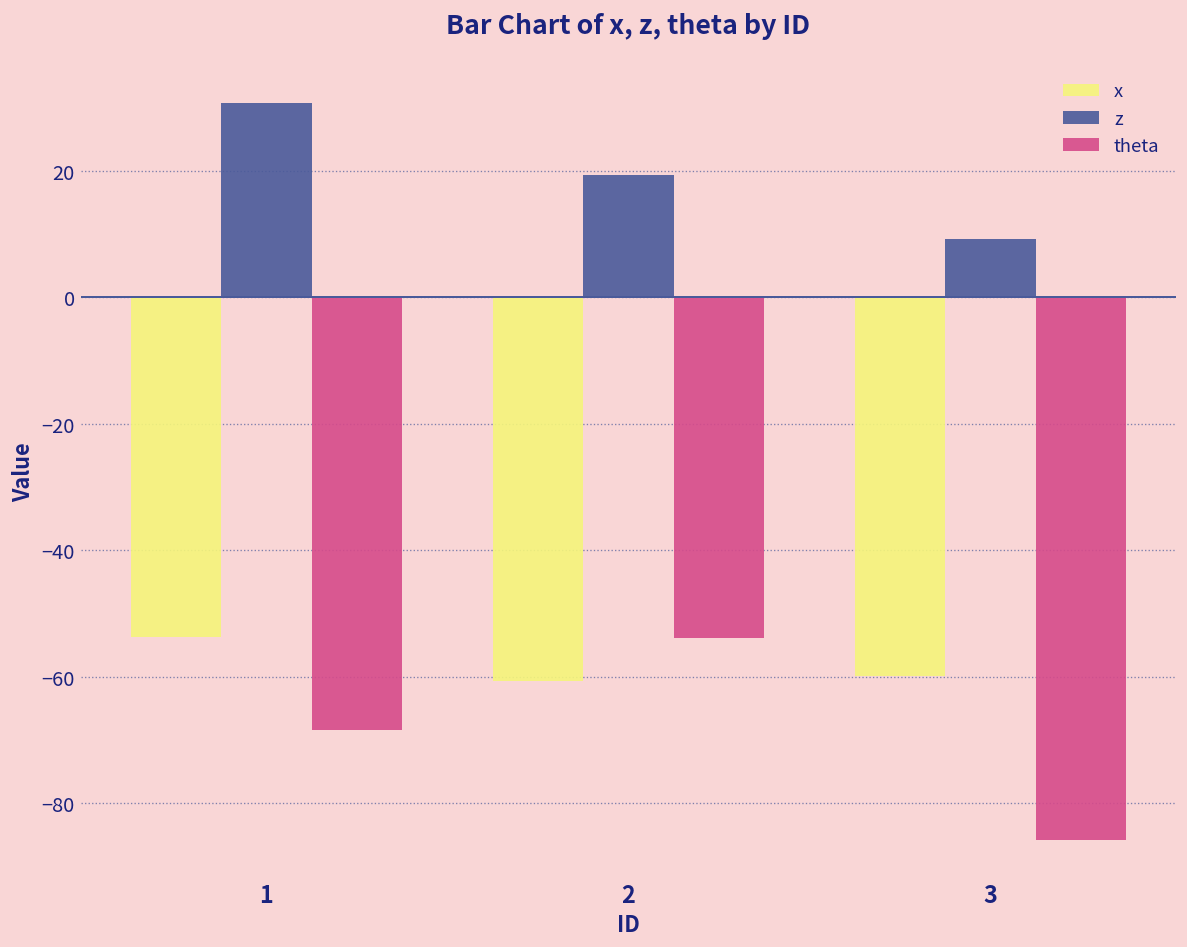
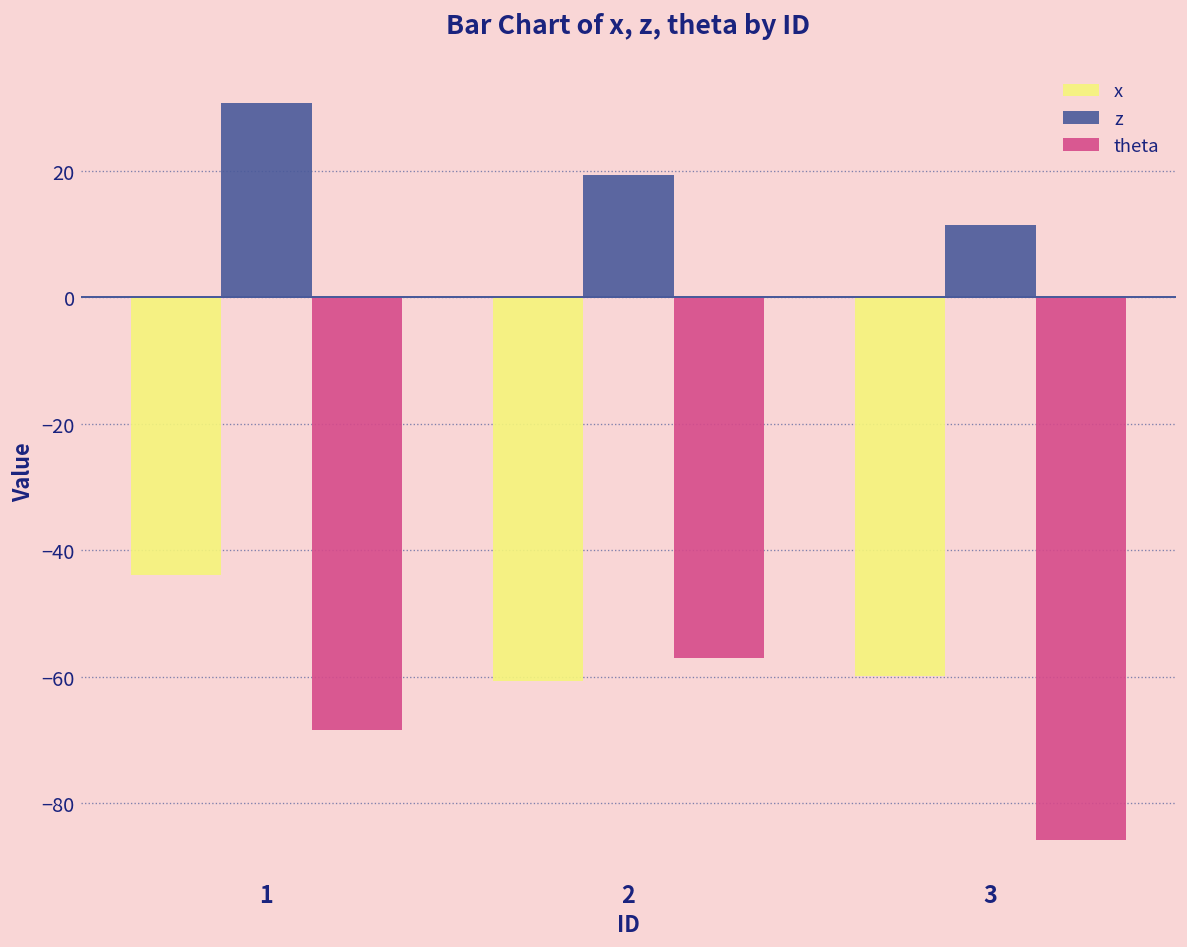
  {
    "x": {
-     "1": -54,
+     "1": -44,
      "2": -61,
      "3": -60
    },
    "z": {
      "1": 31,
      "2": 19,
-     "3": 9
+     "3": 11
    },
    "theta": {
      "1": -68,
-     "2": -54,
+     "2": -57,
      "3": -86
    }
  }
